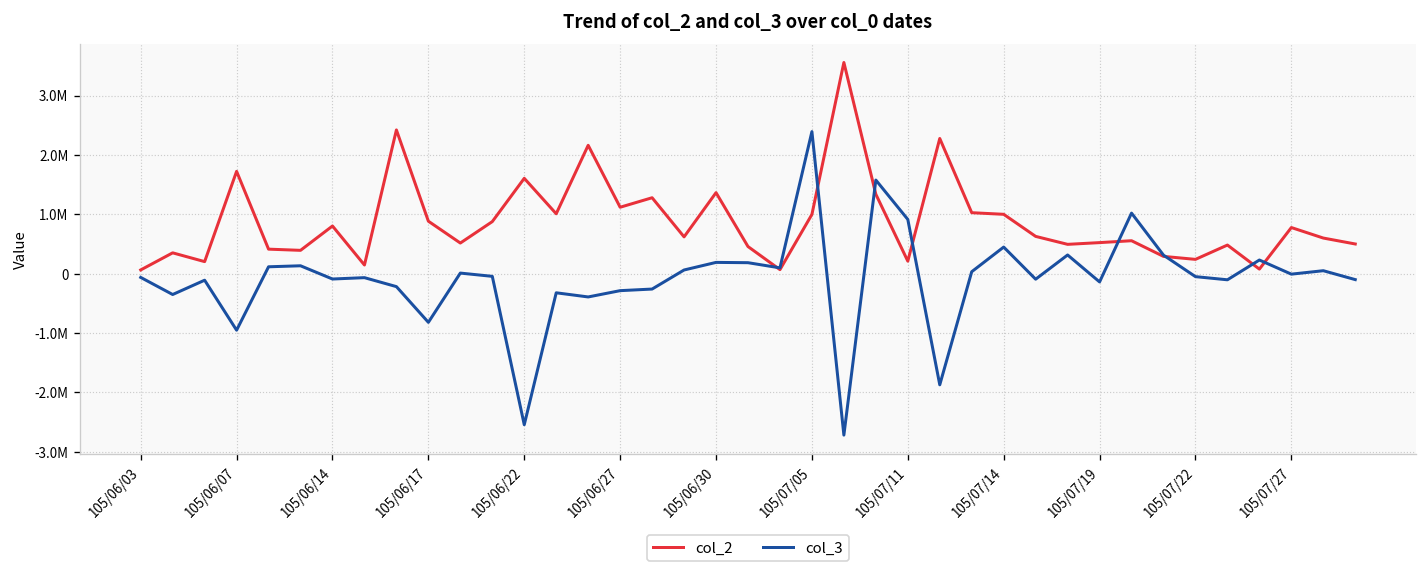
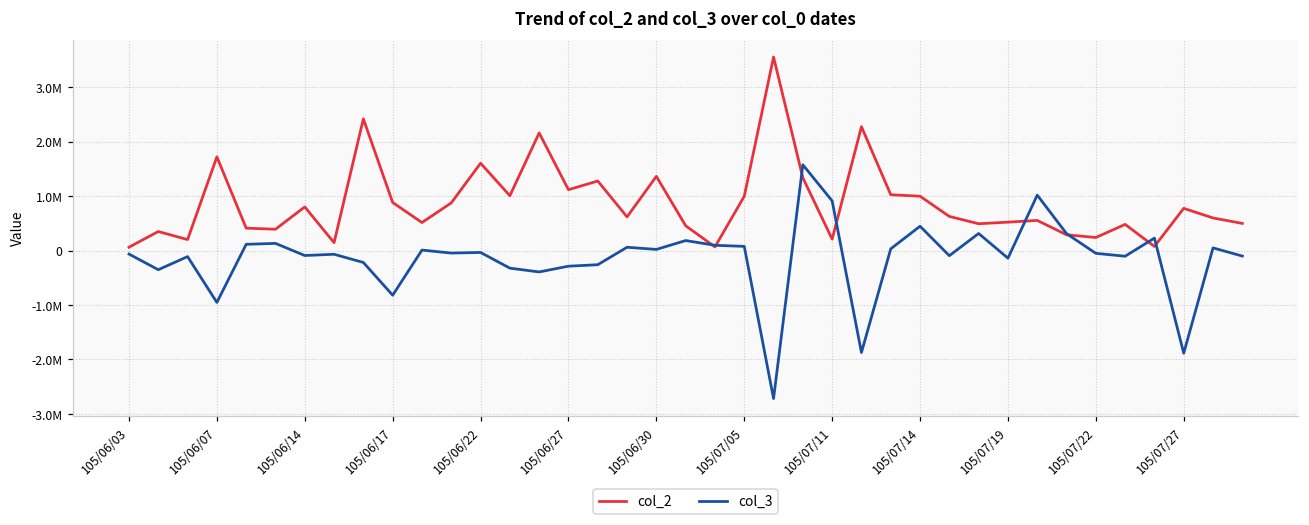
  {
    "col_2": {
      "105/06/03": 100000,
      "105/06/07": 1700000,
      "105/06/14": 800000,
      "105/06/17": 900000,
      "105/06/22": 1600000,
      "105/06/27": 1100000,
      "105/06/30": 1400000,
      "105/07/05": 1000000,
      "105/07/11": 200000,
      "105/07/14": 1000000,
      "105/07/19": 500000,
      "105/07/22": 200000,
      "105/07/27": 800000
    },
    "col_3": {
      "105/06/03": -100000,
      "105/06/07": -1000000,
      "105/06/14": -100000,
      "105/06/17": -800000,
-     "105/06/22": -2500000,
+     "105/06/22": 0,
      "105/06/27": -300000,
-     "105/06/30": 200000,
-     "105/07/05": 2400000,
+     "105/06/30": 0,
+     "105/07/05": 100000,
      "105/07/11": 900000,
      "105/07/14": 400000,
      "105/07/19": -100000,
      "105/07/22": -100000,
-     "105/07/27": 0
+     "105/07/27": -1900000
    }
  }
